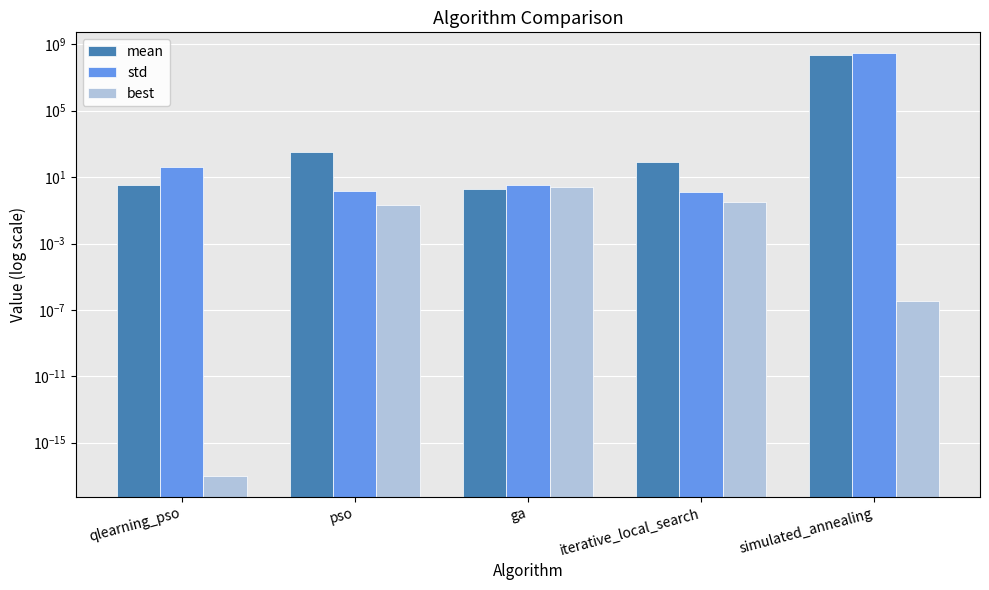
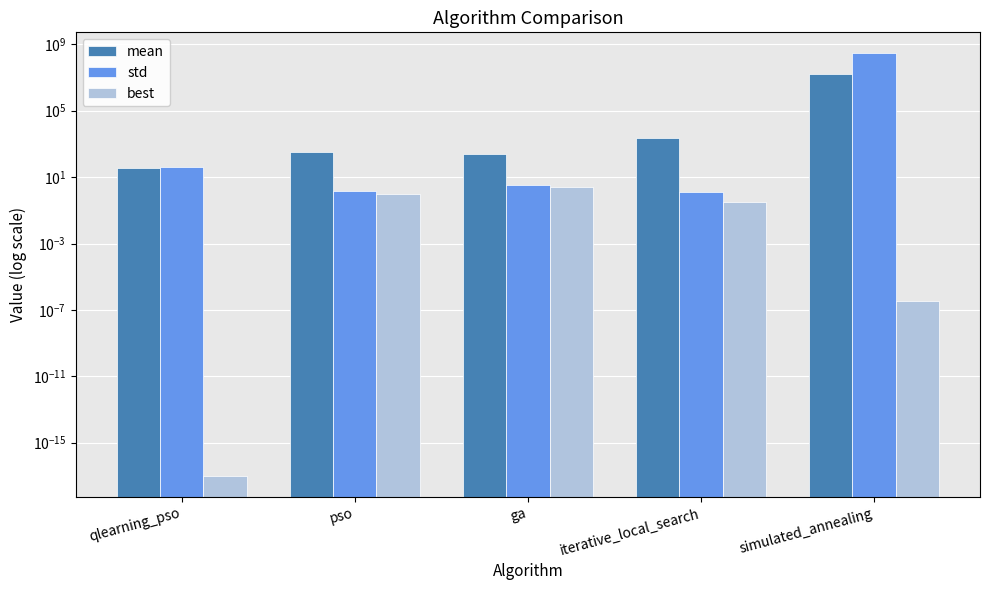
  {
    "mean": {
-     "qlearning_pso": 3,
+     "qlearning_pso": 30,
      "pso": 300,
-     "ga": 2,
-     "iterative_local_search": 100,
-     "simulated_annealing": 200000000
+     "ga": 300,
+     "iterative_local_search": 2000,
+     "simulated_annealing": 20000000
    },
    "std": {
      "qlearning_pso": 40,
      "pso": 1,
      "ga": 3,
      "iterative_local_search": 1,
      "simulated_annealing": 300000000
    },
    "best": {
      "qlearning_pso": 0.000000000000,
-     "pso": 0.2,
+     "pso": 1,
      "ga": 3,
      "iterative_local_search": 0.3,
      "simulated_annealing": 0.0000003
    }
  }
